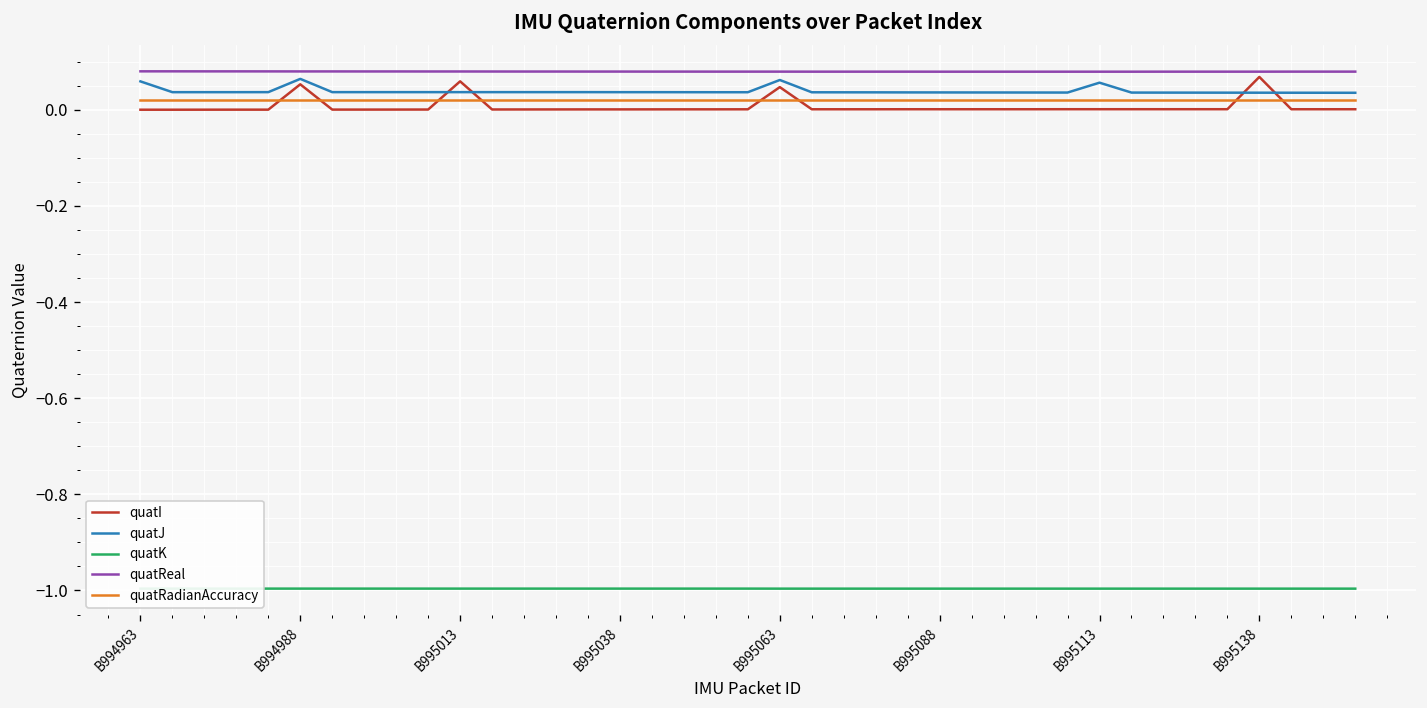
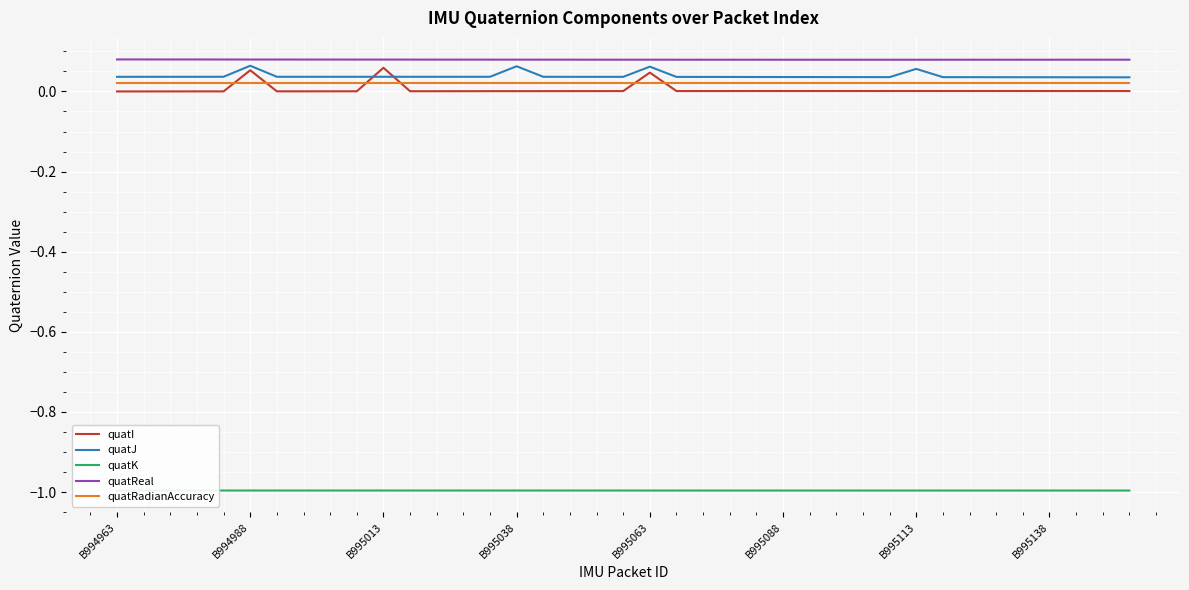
  {
    "quatI": {
      "B994963": 0.00,
      "B994988": 0.05,
      "B995013": 0.06,
      "B995038": 0.00,
      "B995063": 0.05,
      "B995088": 0.00,
      "B995113": 0.00,
-     "B995138": 0.07
+     "B995138": 0.00
    },
    "quatJ": {
-     "B994963": 0.06,
+     "B994963": 0.04,
      "B994988": 0.06,
      "B995013": 0.04,
-     "B995038": 0.04,
+     "B995038": 0.06,
      "B995063": 0.06,
      "B995088": 0.04,
      "B995113": 0.06,
      "B995138": 0.04
    },
    "quatK": {
      "B994988": -1.00,
      "B995013": -1.00,
      "B995038": -1.00,
      "B995063": -1.00,
      "B995088": -1.00,
      "B995113": -1.00,
      "B995138": -1.00
    },
    "quatReal": {
      "B994963": 0.08,
      "B994988": 0.08,
      "B995013": 0.08,
      "B995038": 0.08,
      "B995063": 0.08,
      "B995088": 0.08,
      "B995113": 0.08,
      "B995138": 0.08
    },
    "quatRadianAccuracy": {
      "B994963": 0.02,
      "B994988": 0.02,
      "B995013": 0.02,
      "B995038": 0.02,
      "B995063": 0.02,
      "B995088": 0.02,
      "B995113": 0.02,
      "B995138": 0.02
    }
  }
